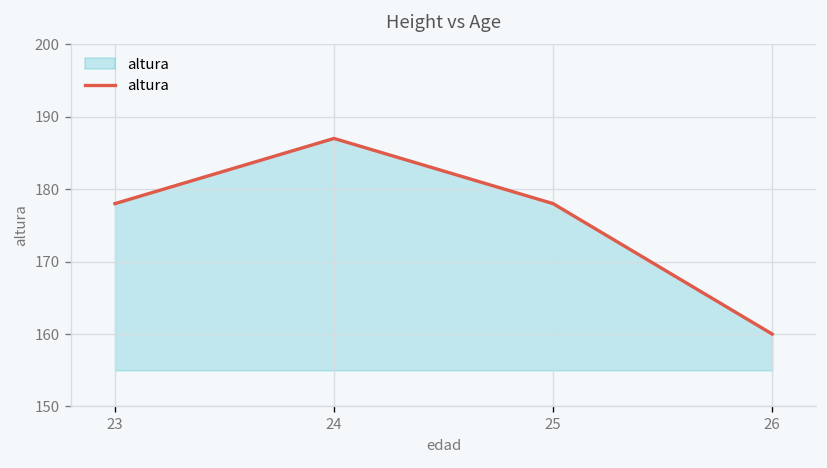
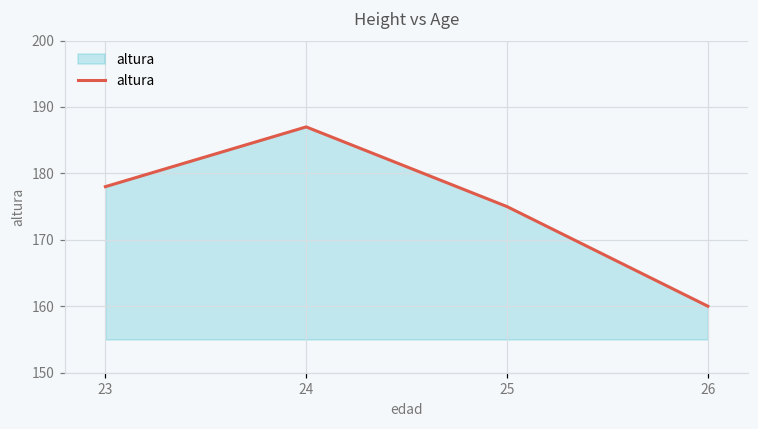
  {
    "23": 178,
    "24": 187,
-   "25": 178,
+   "25": 175,
    "26": 160
  }
